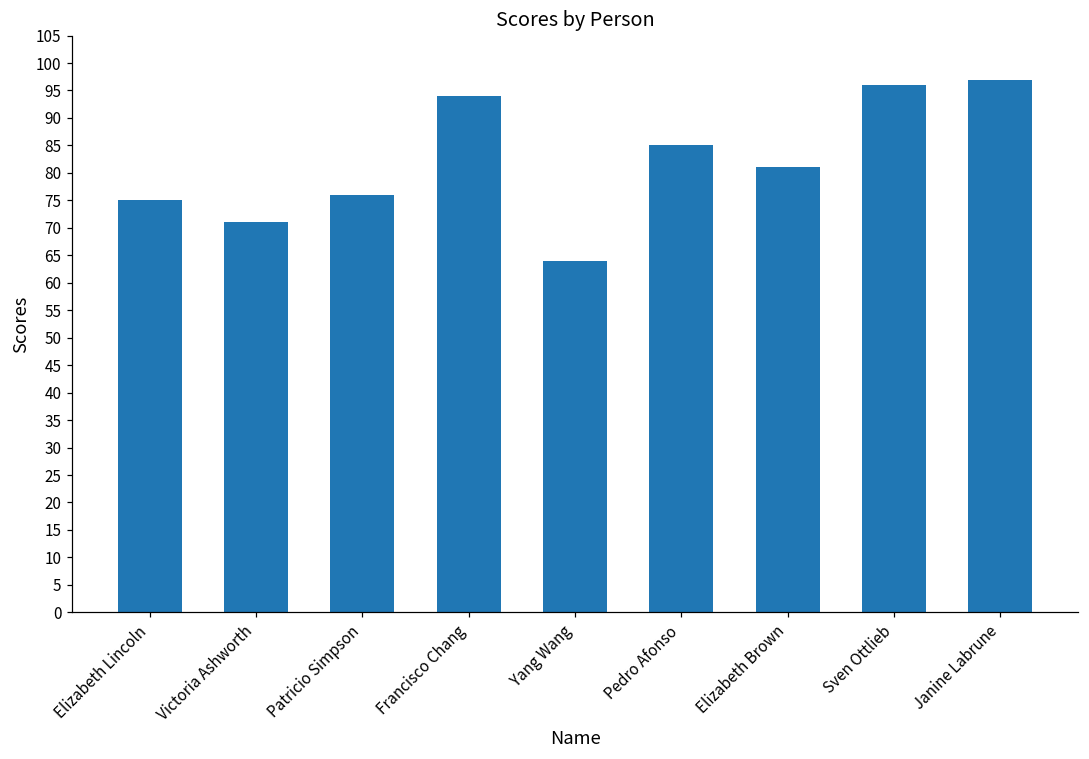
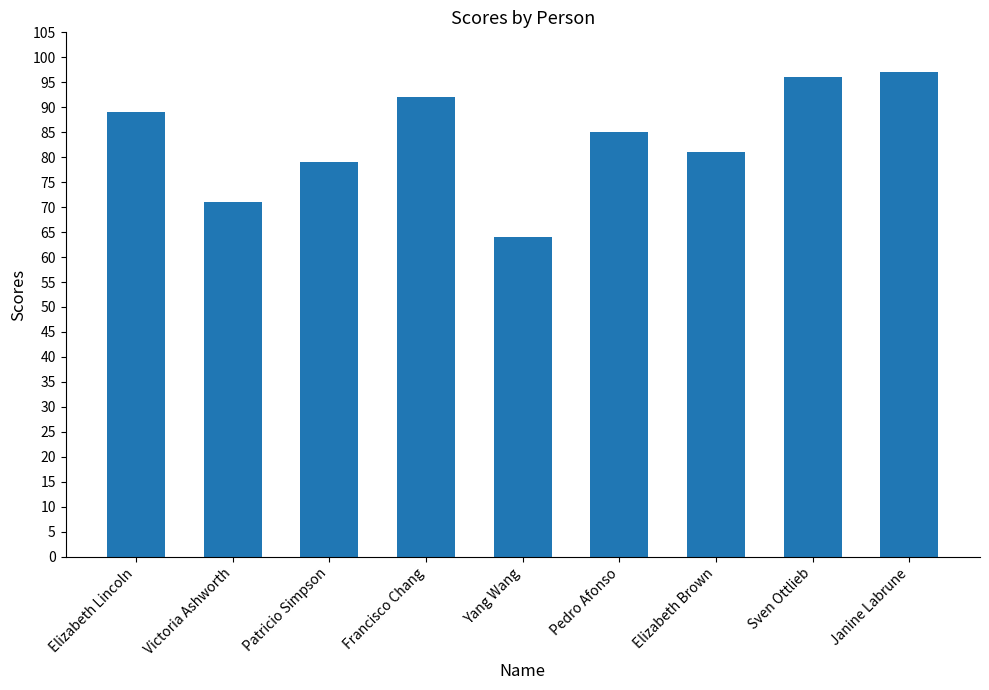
  {
-   "Elizabeth Lincoln": 75,
+   "Elizabeth Lincoln": 89,
    "Victoria Ashworth": 71,
-   "Patricio Simpson": 76,
-   "Francisco Chang": 94,
+   "Patricio Simpson": 79,
+   "Francisco Chang": 92,
    "Yang Wang": 64,
    "Pedro Afonso": 85,
    "Elizabeth Brown": 81,
    "Sven Ottlieb": 96,
    "Janine Labrune": 97
  }
